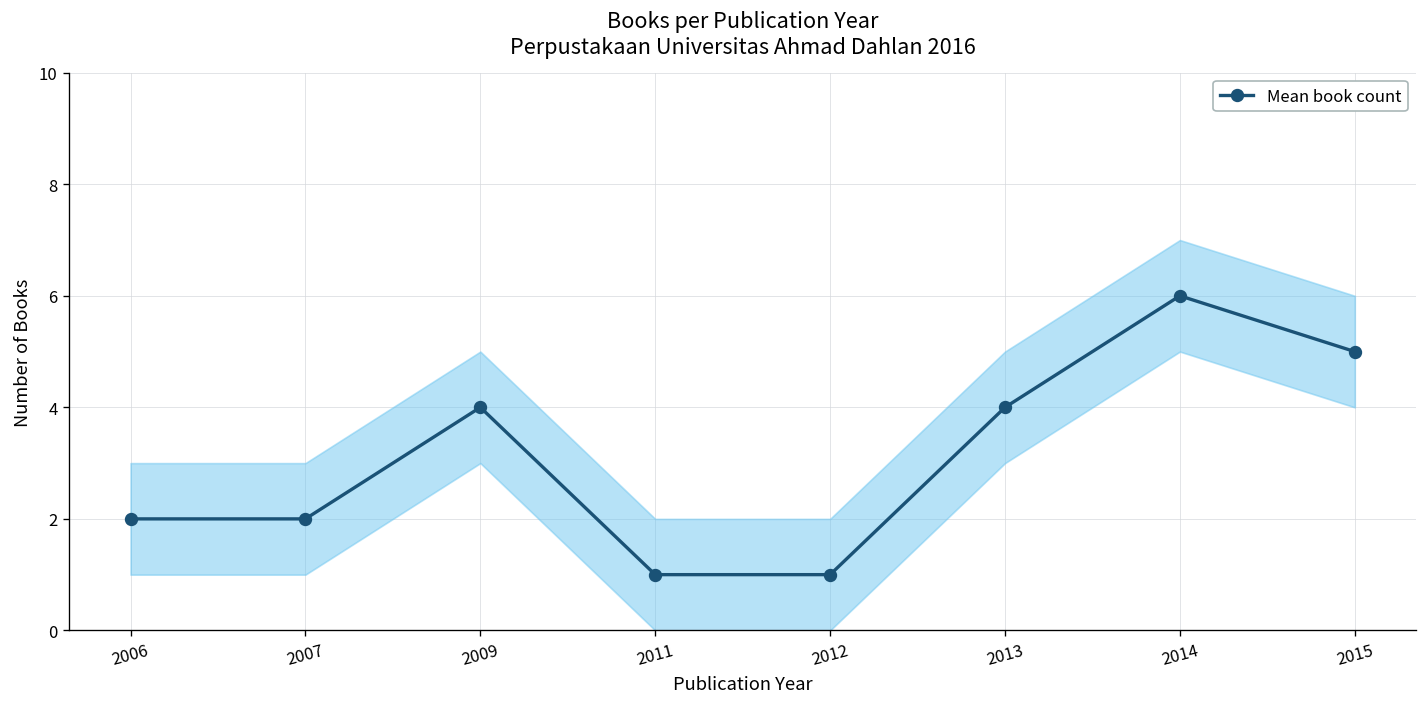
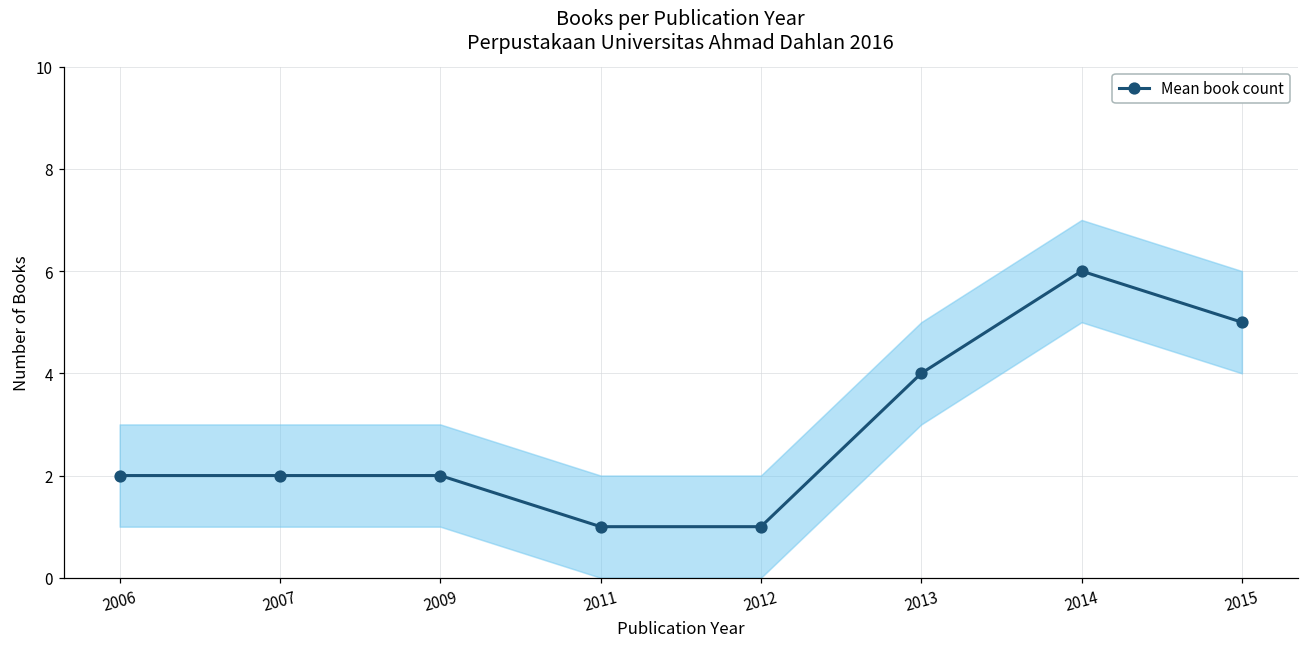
  {
    "Mean book count": {
      "2006": 2,
      "2007": 2,
-     "2009": 4,
+     "2009": 2,
      "2011": 1,
      "2012": 1,
      "2013": 4,
      "2014": 6,
      "2015": 5
    }
  }
